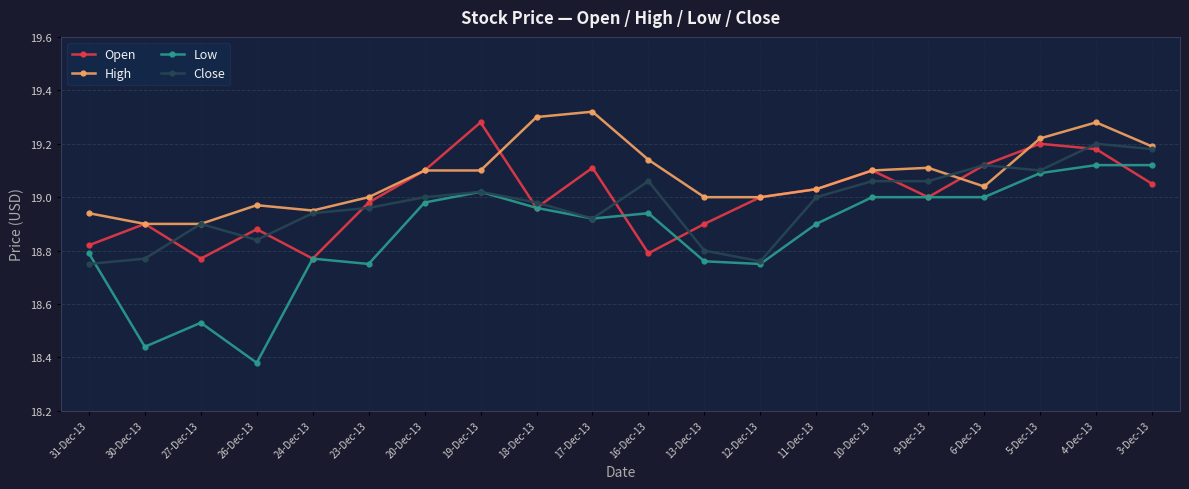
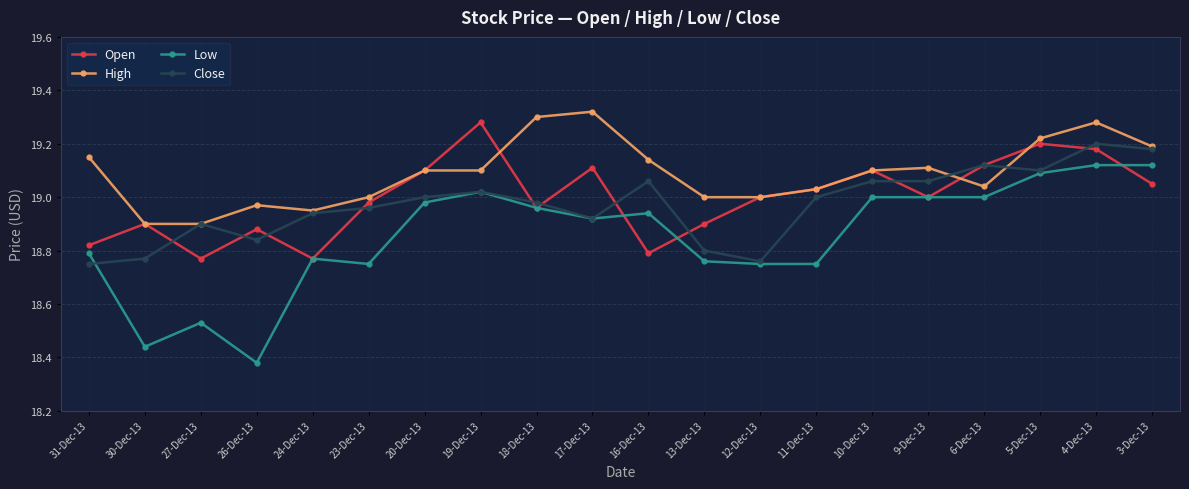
  {
    "Open": {
      "31-Dec-13": 18.82,
      "27-Dec-13": 18.77,
      "26-Dec-13": 18.88,
      "23-Dec-13": 18.98,
      "19-Dec-13": 19.28,
      "17-Dec-13": 19.11,
      "16-Dec-13": 18.79,
      "13-Dec-13": 18.90,
      "5-Dec-13": 19.20,
      "4-Dec-13": 19.18,
      "3-Dec-13": 19.05
    },
    "High": {
-     "31-Dec-13": 18.94,
+     "31-Dec-13": 19.15,
      "26-Dec-13": 18.97,
      "24-Dec-13": 18.95,
      "23-Dec-13": 19.00,
      "19-Dec-13": 19.10,
      "18-Dec-13": 19.30,
      "17-Dec-13": 19.32,
      "16-Dec-13": 19.14,
      "13-Dec-13": 19.00,
      "9-Dec-13": 19.11,
      "6-Dec-13": 19.04,
      "5-Dec-13": 19.22,
      "4-Dec-13": 19.28,
      "3-Dec-13": 19.19
    },
    "Low": {
      "31-Dec-13": 18.79,
      "30-Dec-13": 18.44,
      "27-Dec-13": 18.53,
      "26-Dec-13": 18.38,
      "23-Dec-13": 18.75,
      "20-Dec-13": 18.98,
      "16-Dec-13": 18.94,
      "13-Dec-13": 18.76,
      "12-Dec-13": 18.75,
-     "11-Dec-13": 18.90,
+     "11-Dec-13": 18.75,
      "10-Dec-13": 19.00,
      "6-Dec-13": 19.00,
      "5-Dec-13": 19.09,
      "4-Dec-13": 19.12,
      "3-Dec-13": 19.12
    },
    "Close": {
      "31-Dec-13": 18.75,
      "30-Dec-13": 18.77,
      "26-Dec-13": 18.84,
      "24-Dec-13": 18.94,
      "23-Dec-13": 18.96,
      "20-Dec-13": 19.00,
      "18-Dec-13": 18.98,
      "16-Dec-13": 19.06,
      "13-Dec-13": 18.80,
      "12-Dec-13": 18.76,
      "11-Dec-13": 19.00,
      "10-Dec-13": 19.06,
      "9-Dec-13": 19.06,
      "5-Dec-13": 19.10,
      "4-Dec-13": 19.20,
      "3-Dec-13": 19.18
    }
  }
